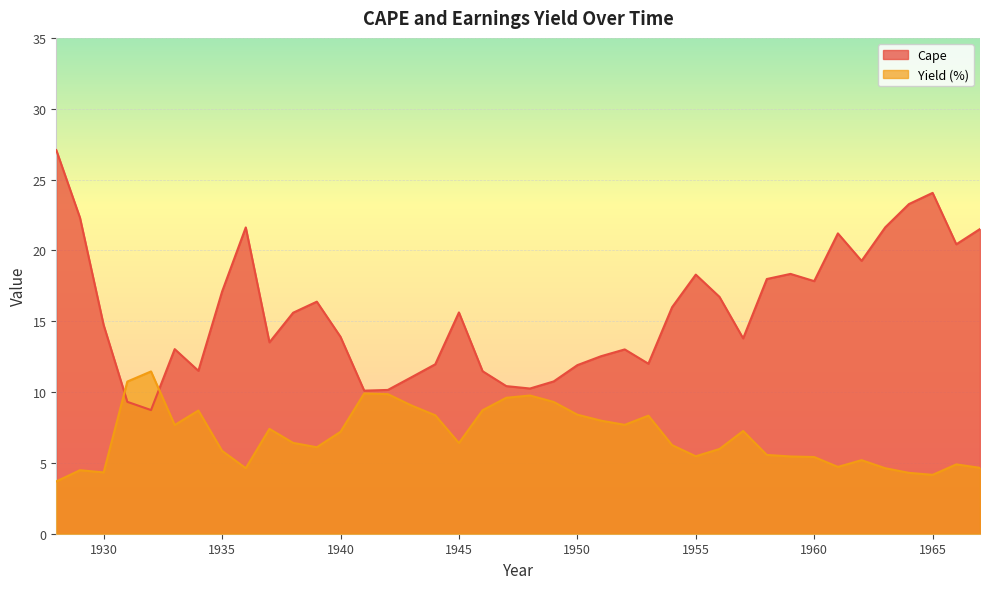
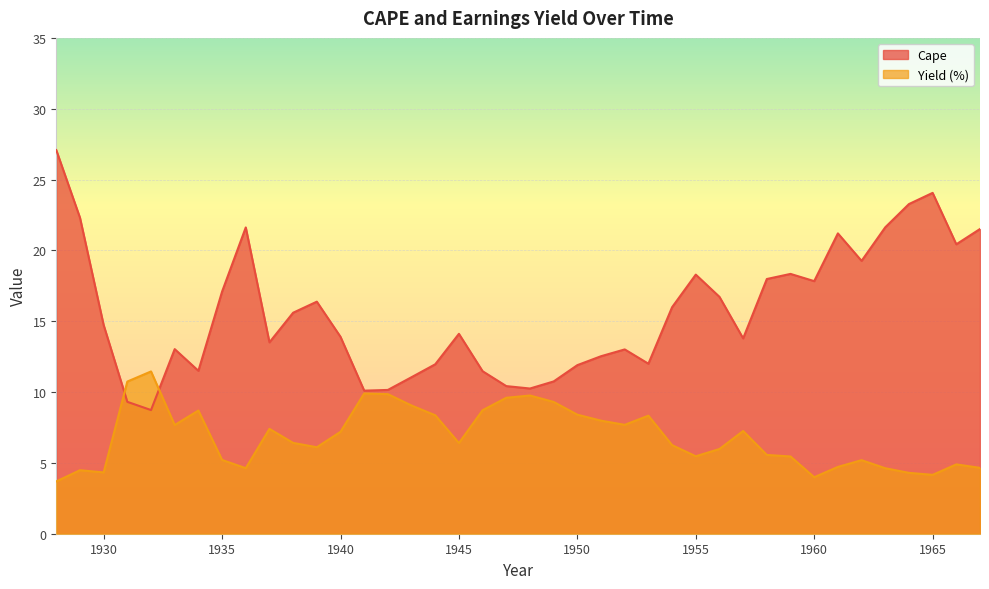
  {
    "Cape": {
      "1930": 14.7,
      "1935": 17.1,
      "1940": 13.9,
-     "1945": 15.6,
+     "1945": 14.1,
      "1950": 11.9,
      "1955": 18.3,
      "1960": 17.8,
      "1965": 24.1
    },
    "Yield (%)": {
      "1930": 4.3,
-     "1935": 5.9,
+     "1935": 5.2,
      "1940": 7.2,
      "1945": 6.4,
      "1950": 8.4,
      "1955": 5.5,
-     "1960": 5.4,
+     "1960": 4.0,
      "1965": 4.2
    }
  }
